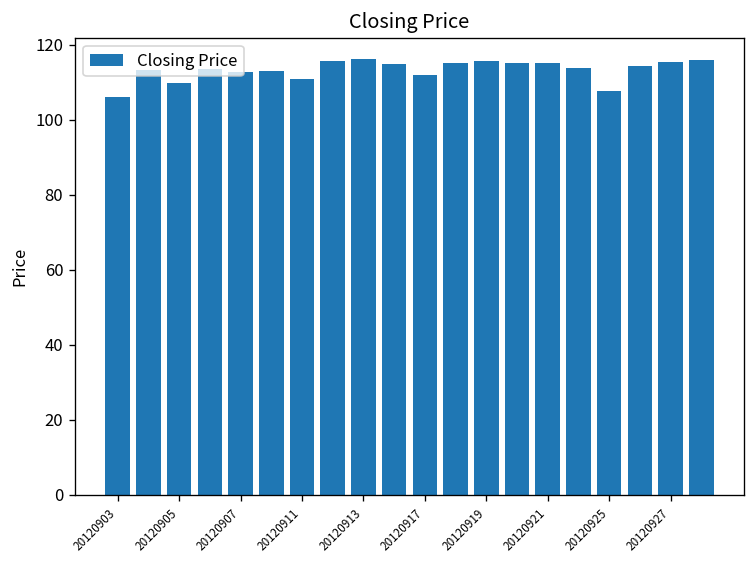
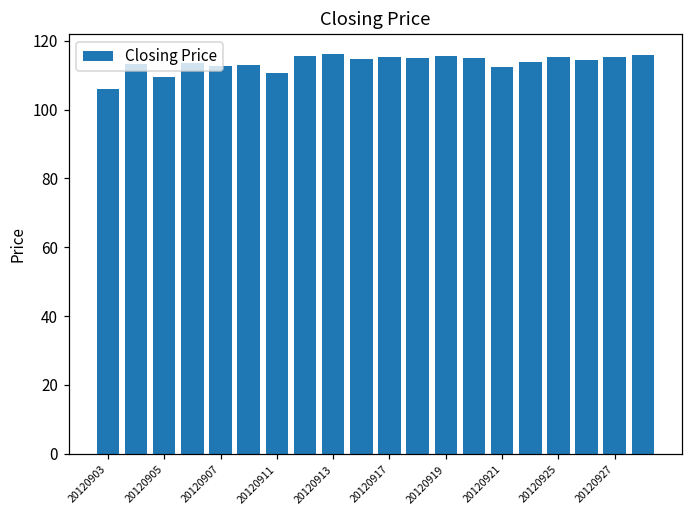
  {
    "20120903": 106,
    "20120905": 110,
    "20120911": 111,
    "20120913": 116,
-   "20120917": 112,
+   "20120917": 115,
    "20120919": 116,
-   "20120921": 115,
-   "20120925": 108,
+   "20120921": 112,
+   "20120925": 115,
    "20120927": 115
  }
